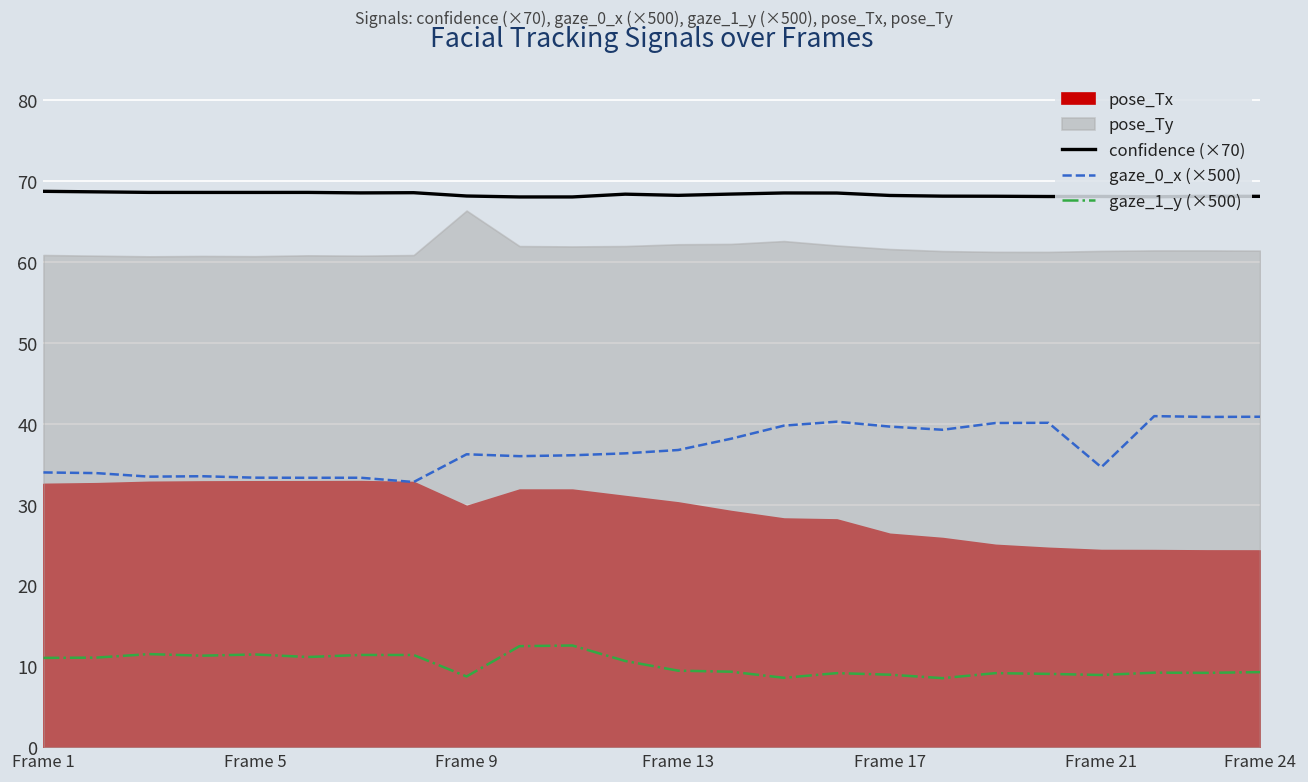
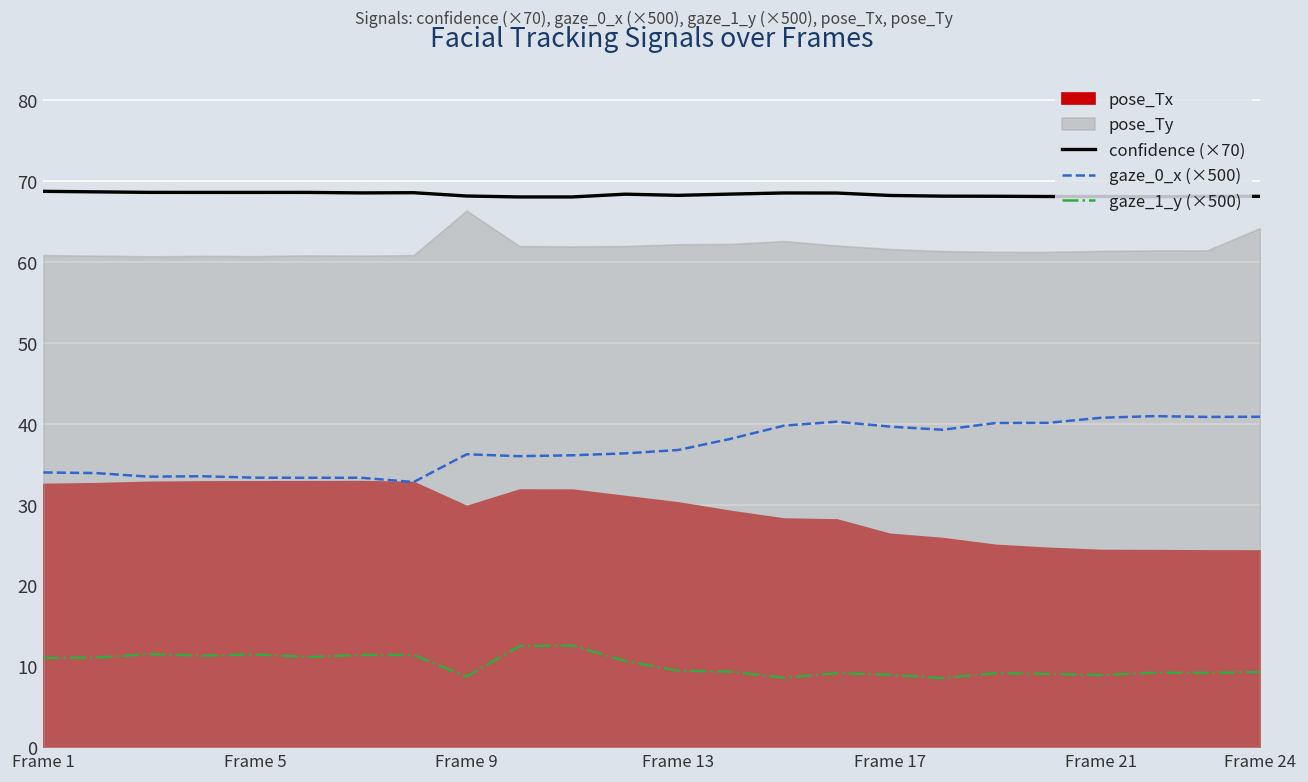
  {
    "pose_Tx": {
      "Frame 1": 33,
      "Frame 5": 33,
      "Frame 9": 30,
      "Frame 13": 30,
      "Frame 17": 26,
      "Frame 21": 24,
      "Frame 24": 24
    },
    "pose_Ty": {
      "Frame 1": 61,
      "Frame 5": 61,
      "Frame 9": 66,
      "Frame 13": 62,
      "Frame 17": 62,
      "Frame 21": 61,
-     "Frame 24": 61
+     "Frame 24": 64
    },
    "confidence (×70)": {
      "Frame 1": 69,
      "Frame 5": 69,
      "Frame 9": 68,
      "Frame 13": 68,
      "Frame 17": 68,
      "Frame 24": 68
    },
    "gaze_0_x (×500)": {
      "Frame 1": 34,
      "Frame 5": 33,
      "Frame 9": 36,
      "Frame 13": 37,
      "Frame 17": 40,
-     "Frame 21": 35,
+     "Frame 21": 41,
      "Frame 24": 41
    },
    "gaze_1_y (×500)": {
      "Frame 1": 11,
      "Frame 5": 11,
      "Frame 9": 9,
      "Frame 13": 9,
      "Frame 17": 9,
      "Frame 21": 9,
      "Frame 24": 9
    }
  }
